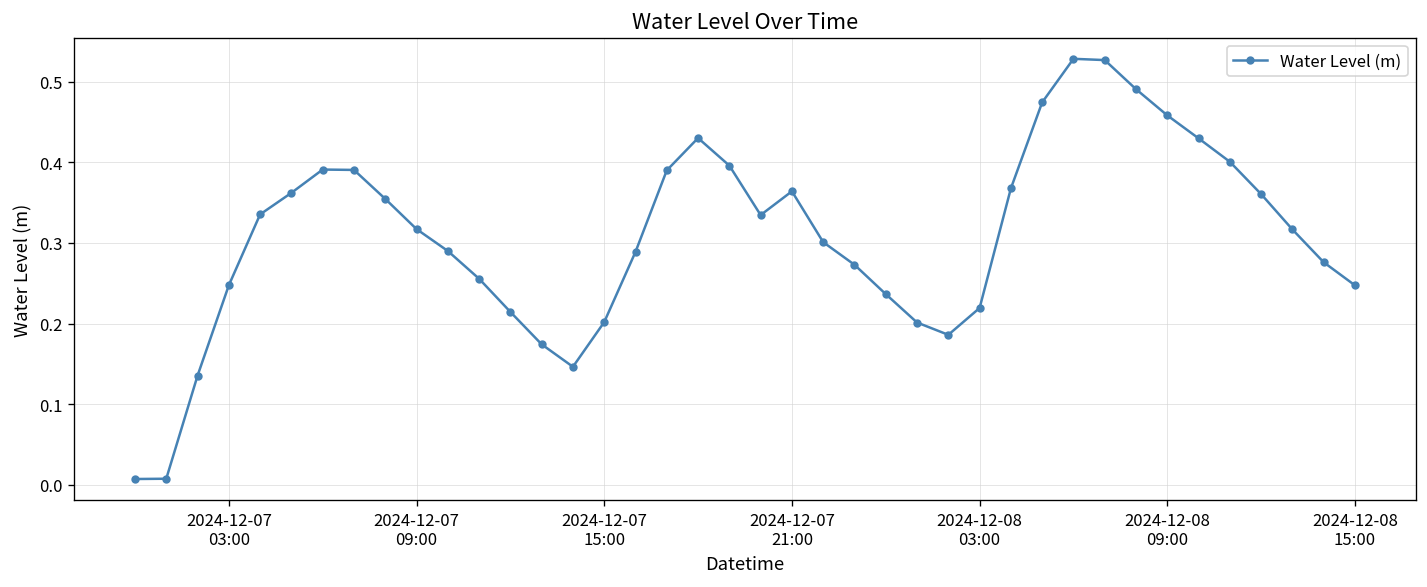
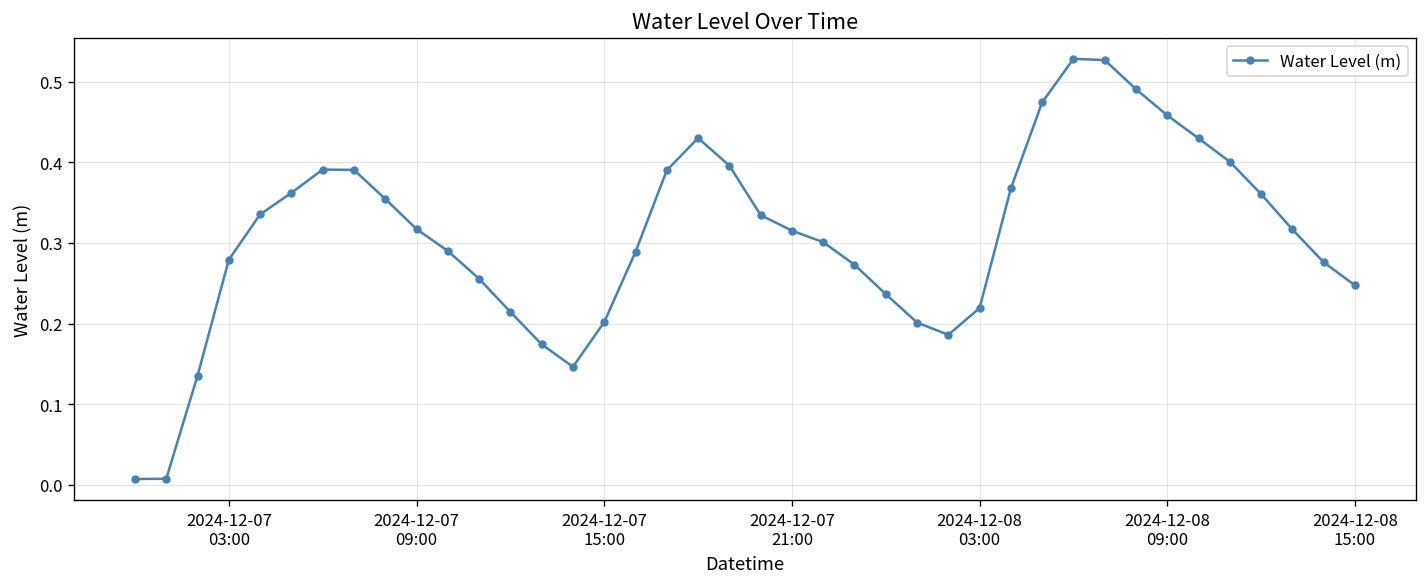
  {
-   "2024-12-07 03:00": 0.25,
+   "2024-12-07 03:00": 0.28,
    "2024-12-07 09:00": 0.32,
    "2024-12-07 15:00": 0.20,
-   "2024-12-07 21:00": 0.36,
+   "2024-12-07 21:00": 0.32,
    "2024-12-08 03:00": 0.22,
    "2024-12-08 09:00": 0.46,
    "2024-12-08 15:00": 0.25
  }
